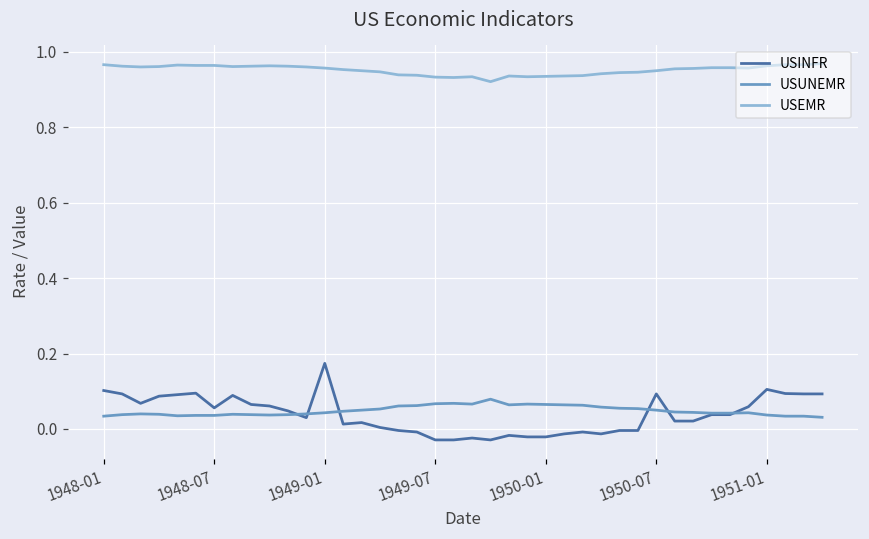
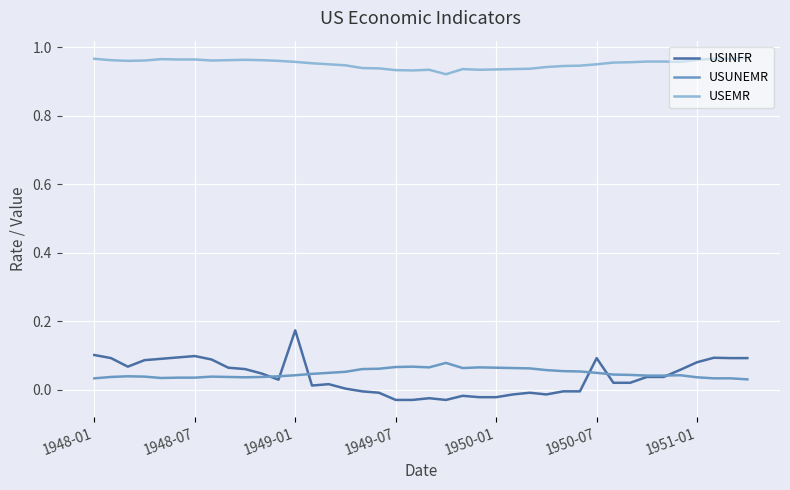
  {
    "USINFR": {
      "1948-01": 0.10,
-     "1948-07": 0.06,
+     "1948-07": 0.10,
      "1949-01": 0.17,
      "1949-07": -0.03,
      "1950-01": -0.02,
      "1950-07": 0.09,
-     "1951-01": 0.11
+     "1951-01": 0.08
    }
  }
